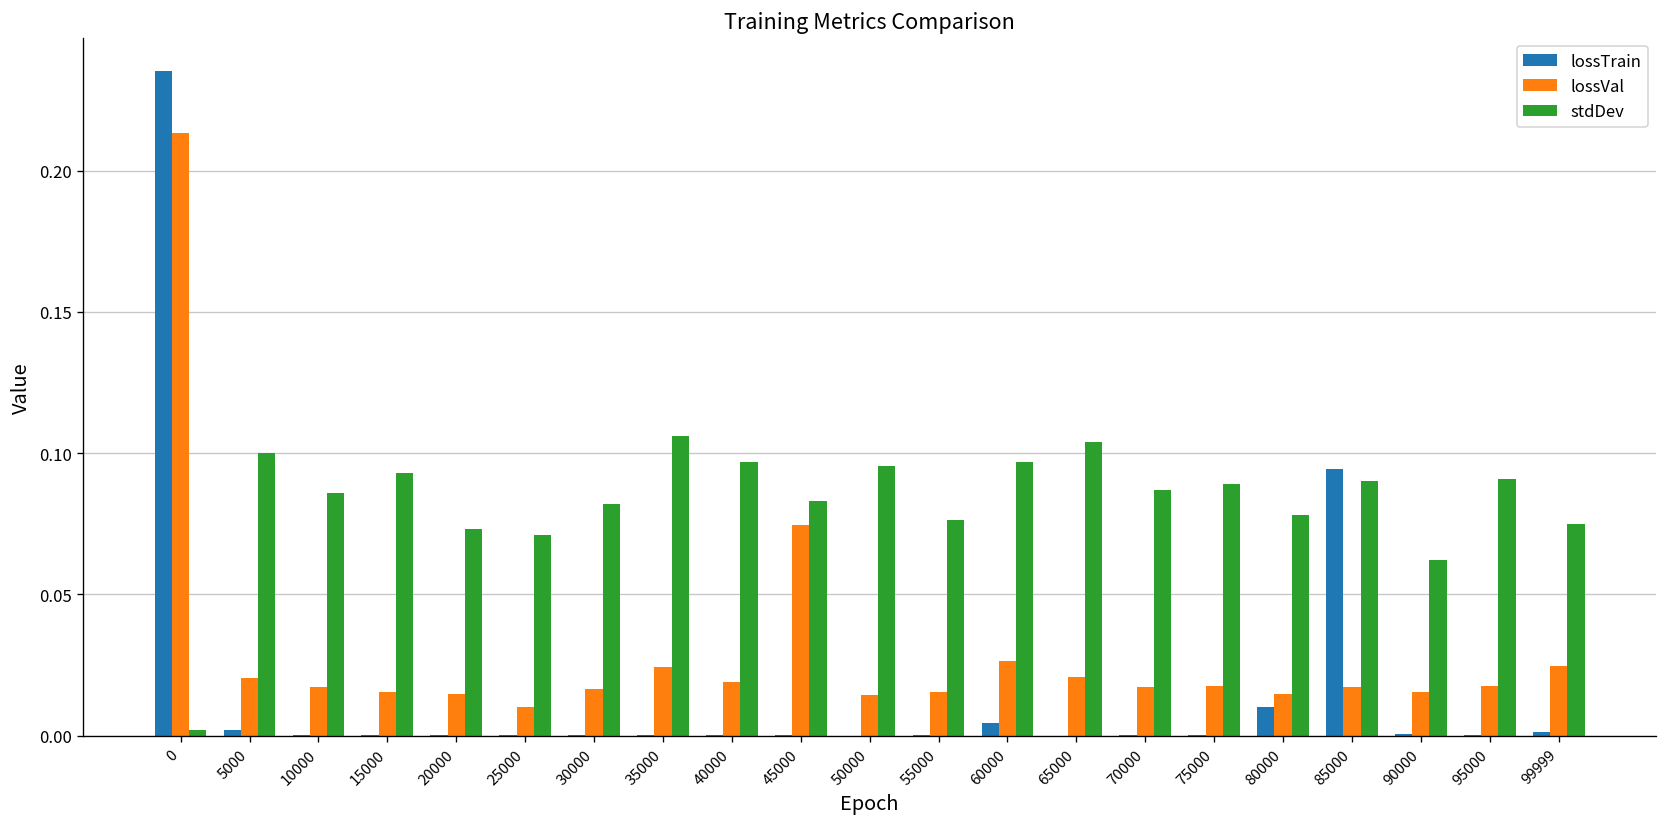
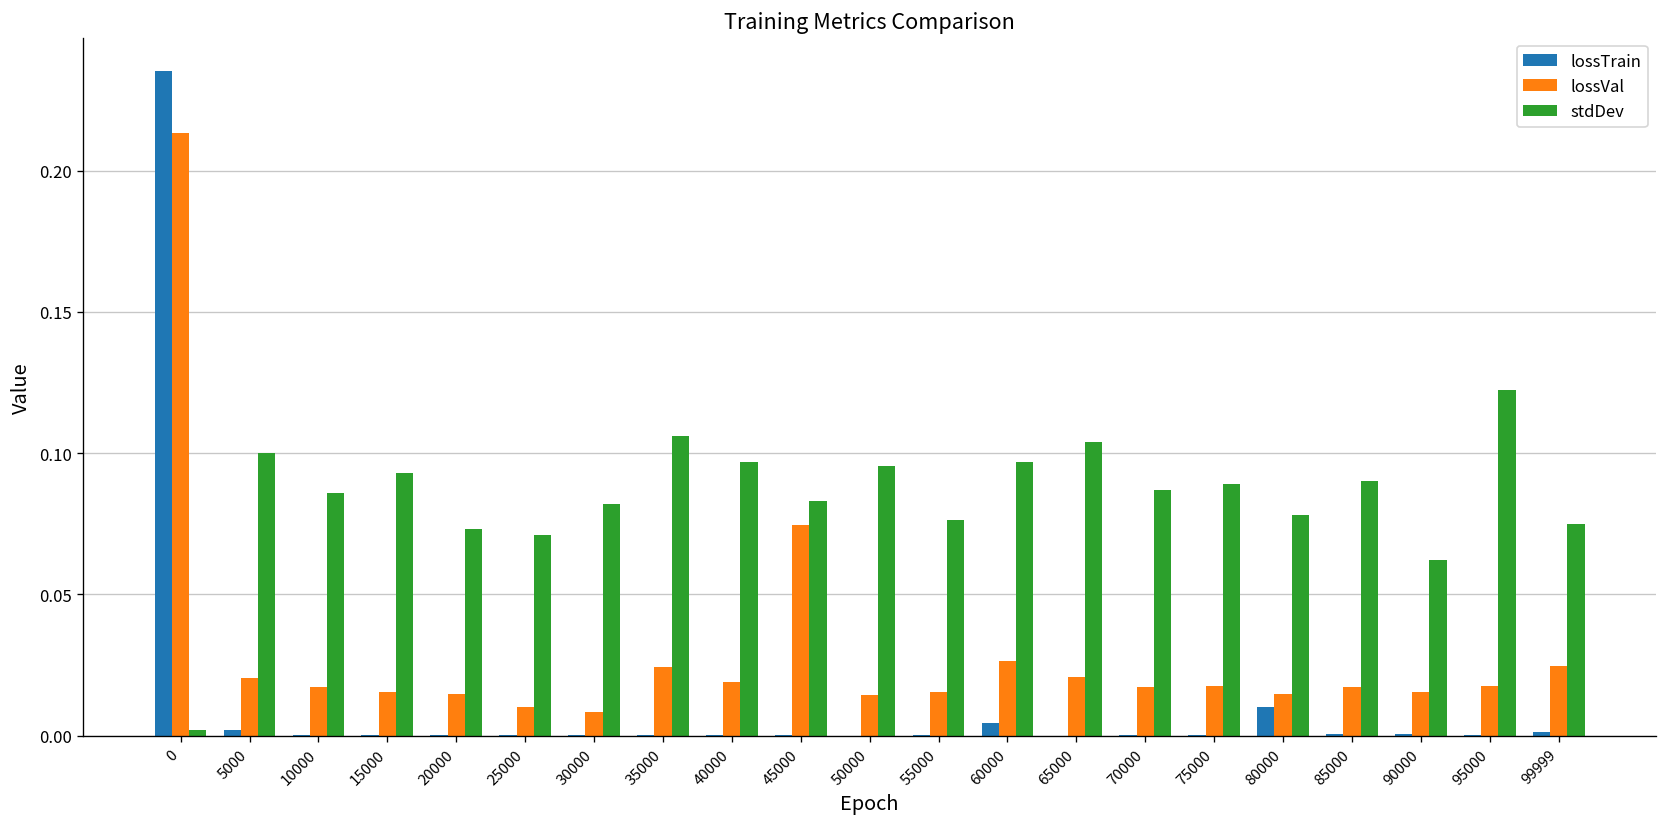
  {
    "lossTrain": {
      "0": 0.235,
      "5000": 0.002,
      "60000": 0.004,
      "80000": 0.010,
-     "85000": 0.094,
+     "85000": 0.000,
      "99999": 0.001
    },
    "lossVal": {
      "0": 0.213,
      "5000": 0.020,
      "10000": 0.017,
      "15000": 0.016,
      "20000": 0.015,
      "25000": 0.010,
-     "30000": 0.017,
+     "30000": 0.008,
      "35000": 0.024,
      "40000": 0.019,
      "45000": 0.074,
      "50000": 0.014,
      "55000": 0.015,
      "60000": 0.026,
      "65000": 0.021,
      "70000": 0.017,
      "75000": 0.017,
      "80000": 0.015,
      "85000": 0.017,
      "90000": 0.015,
      "95000": 0.018,
      "99999": 0.025
    },
    "stdDev": {
      "0": 0.002,
      "5000": 0.100,
      "10000": 0.086,
      "15000": 0.093,
      "20000": 0.073,
      "25000": 0.071,
      "30000": 0.082,
      "35000": 0.106,
      "40000": 0.097,
      "45000": 0.083,
      "50000": 0.095,
      "55000": 0.076,
      "60000": 0.097,
      "65000": 0.104,
      "70000": 0.087,
      "75000": 0.089,
      "80000": 0.078,
      "85000": 0.090,
      "90000": 0.062,
-     "95000": 0.091,
+     "95000": 0.122,
      "99999": 0.075
    }
  }
